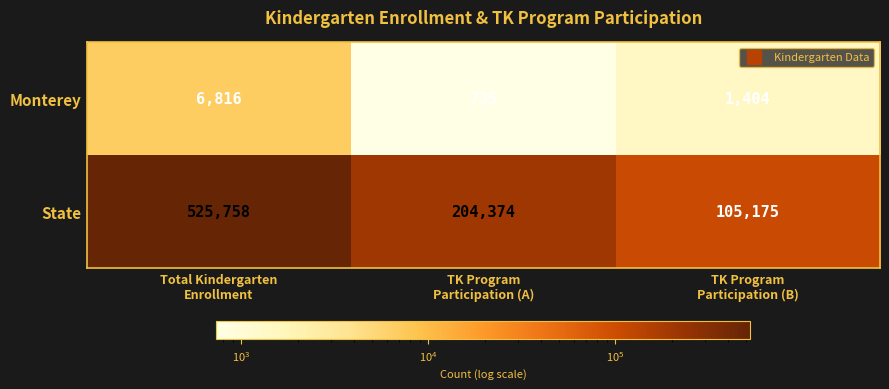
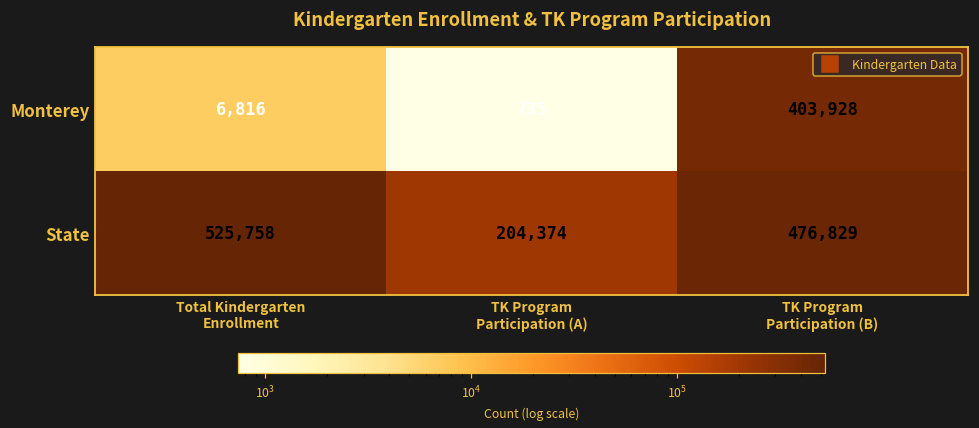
  {
    "Monterey": {
      "Total Kindergarten Enrollment": "6,816",
-     "TK Program Participation (B)": "1,404"
+     "TK Program Participation (B)": "403,928"
    },
    "State": {
      "Total Kindergarten Enrollment": "525,758",
      "TK Program Participation (A)": "204,374",
-     "TK Program Participation (B)": "105,175"
+     "TK Program Participation (B)": "476,829"
    }
  }
